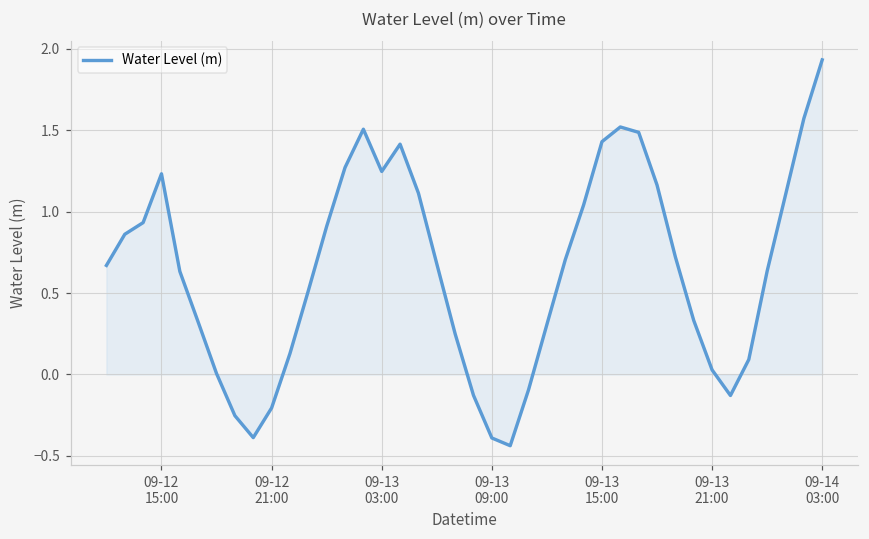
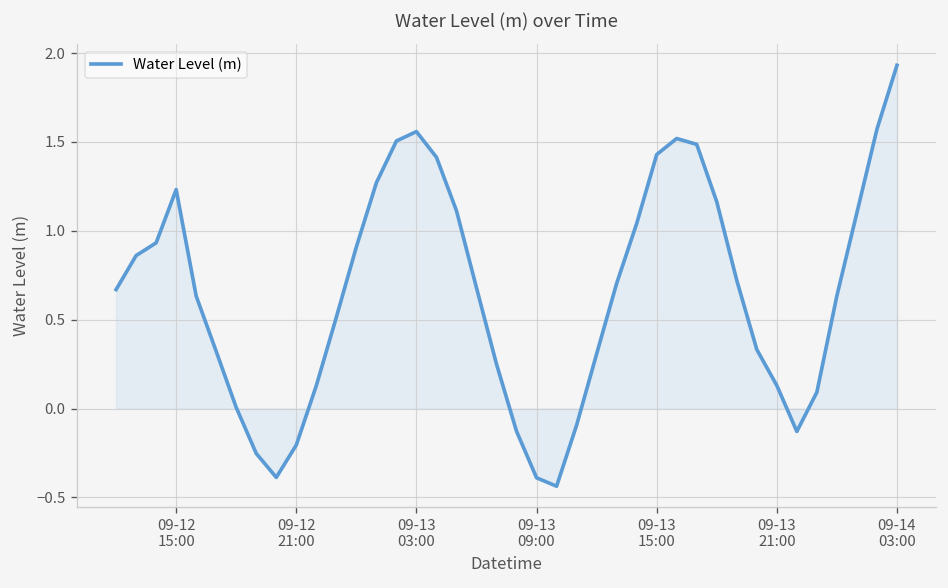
  {
    "Water Level (m)": {
      "09-12 21:00": -0.21,
-     "09-13 03:00": 1.25,
+     "09-13 03:00": 1.56,
      "09-13 09:00": -0.39,
-     "09-13 21:00": 0.03
+     "09-13 21:00": 0.13
    }
  }
